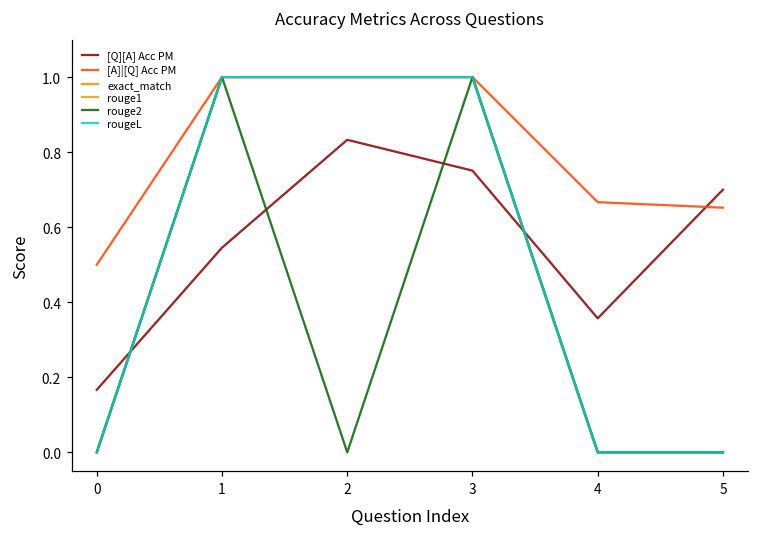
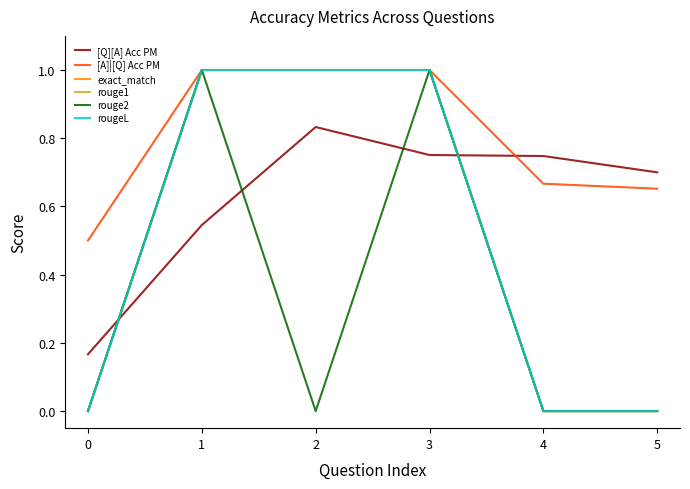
  {
    "[Q][A] Acc PM": {
      "0": 0.17,
      "1": 0.55,
      "2": 0.83,
      "3": 0.75,
-     "4": 0.36,
+     "4": 0.75,
      "5": 0.70
    },
    "[A]|[Q] Acc PM": {
      "0": 0.50,
      "4": 0.67,
      "5": 0.65
    },
    "rouge2": {
      "2": 0.00
    }
  }
